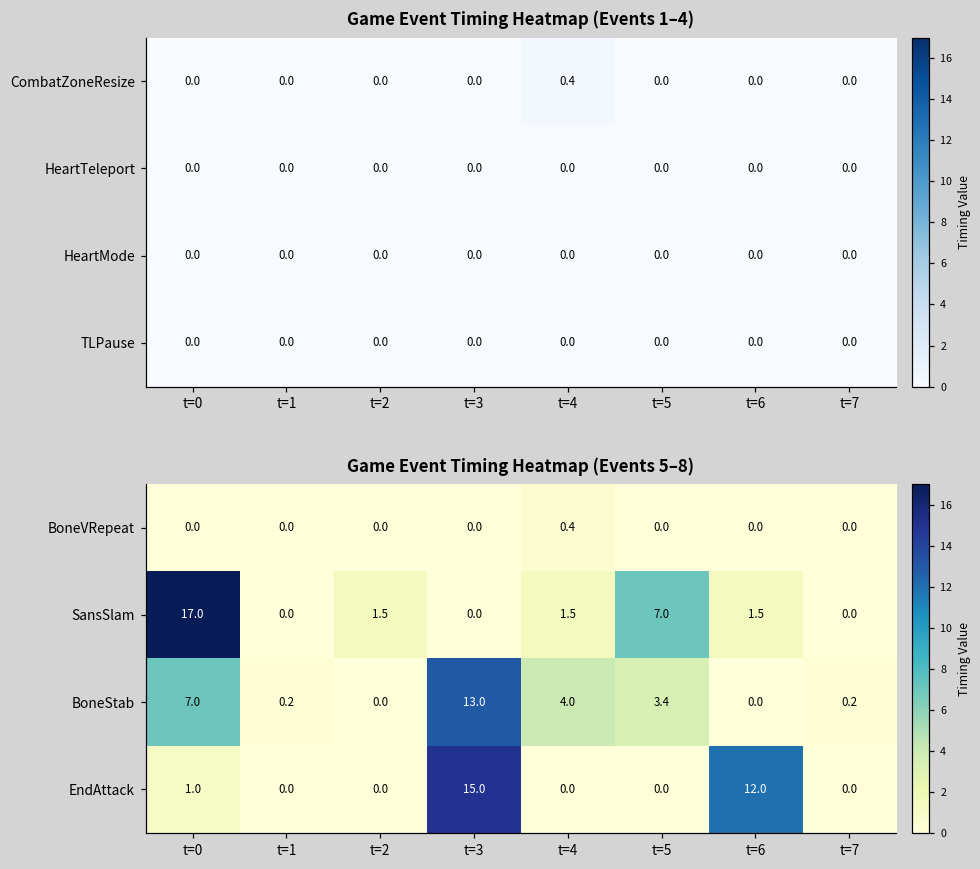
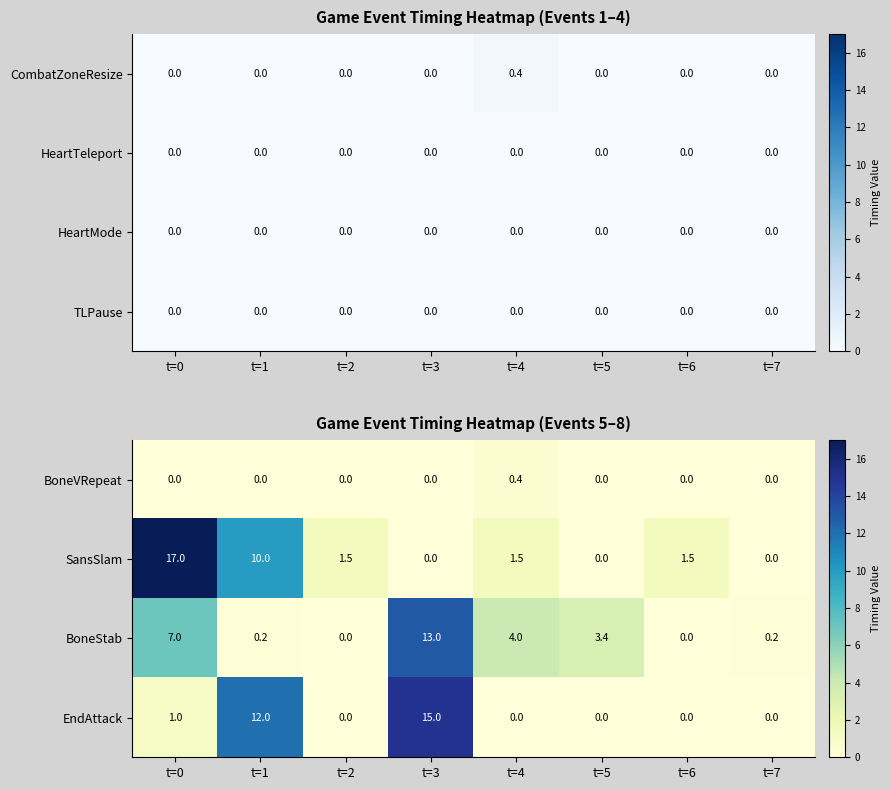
  {
    "Game Event Timing Heatmap (Events 1–4)": {
      "CombatZoneResize": {
        "t=0": 0.0,
        "t=1": 0.0,
        "t=2": 0.0,
        "t=3": 0.0,
        "t=4": 0.4,
        "t=5": 0.0,
        "t=6": 0.0,
        "t=7": 0.0
      },
      "HeartTeleport": {
        "t=0": 0.0,
        "t=1": 0.0,
        "t=2": 0.0,
        "t=3": 0.0,
        "t=4": 0.0,
        "t=5": 0.0,
        "t=6": 0.0,
        "t=7": 0.0
      },
      "HeartMode": {
        "t=0": 0.0,
        "t=1": 0.0,
        "t=2": 0.0,
        "t=3": 0.0,
        "t=4": 0.0,
        "t=5": 0.0,
        "t=6": 0.0,
        "t=7": 0.0
      },
      "TLPause": {
        "t=0": 0.0,
        "t=1": 0.0,
        "t=2": 0.0,
        "t=3": 0.0,
        "t=4": 0.0,
        "t=5": 0.0,
        "t=6": 0.0,
        "t=7": 0.0
      }
    },
    "Game Event Timing Heatmap (Events 5–8)": {
      "BoneVRepeat": {
        "t=0": 0.0,
        "t=1": 0.0,
        "t=2": 0.0,
        "t=3": 0.0,
        "t=4": 0.4,
        "t=5": 0.0,
        "t=6": 0.0,
        "t=7": 0.0
      },
      "SansSlam": {
        "t=0": 17.0,
-       "t=1": 0.0,
+       "t=1": 10.0,
        "t=2": 1.5,
        "t=3": 0.0,
        "t=4": 1.5,
-       "t=5": 7.0,
+       "t=5": 0.0,
        "t=6": 1.5,
        "t=7": 0.0
      },
      "BoneStab": {
        "t=0": 7.0,
        "t=1": 0.2,
        "t=2": 0.0,
        "t=3": 13.0,
        "t=4": 4.0,
        "t=5": 3.4,
        "t=6": 0.0,
        "t=7": 0.2
      },
      "EndAttack": {
        "t=0": 1.0,
-       "t=1": 0.0,
+       "t=1": 12.0,
        "t=2": 0.0,
        "t=3": 15.0,
        "t=4": 0.0,
        "t=5": 0.0,
-       "t=6": 12.0,
+       "t=6": 0.0,
        "t=7": 0.0
      }
    }
  }
